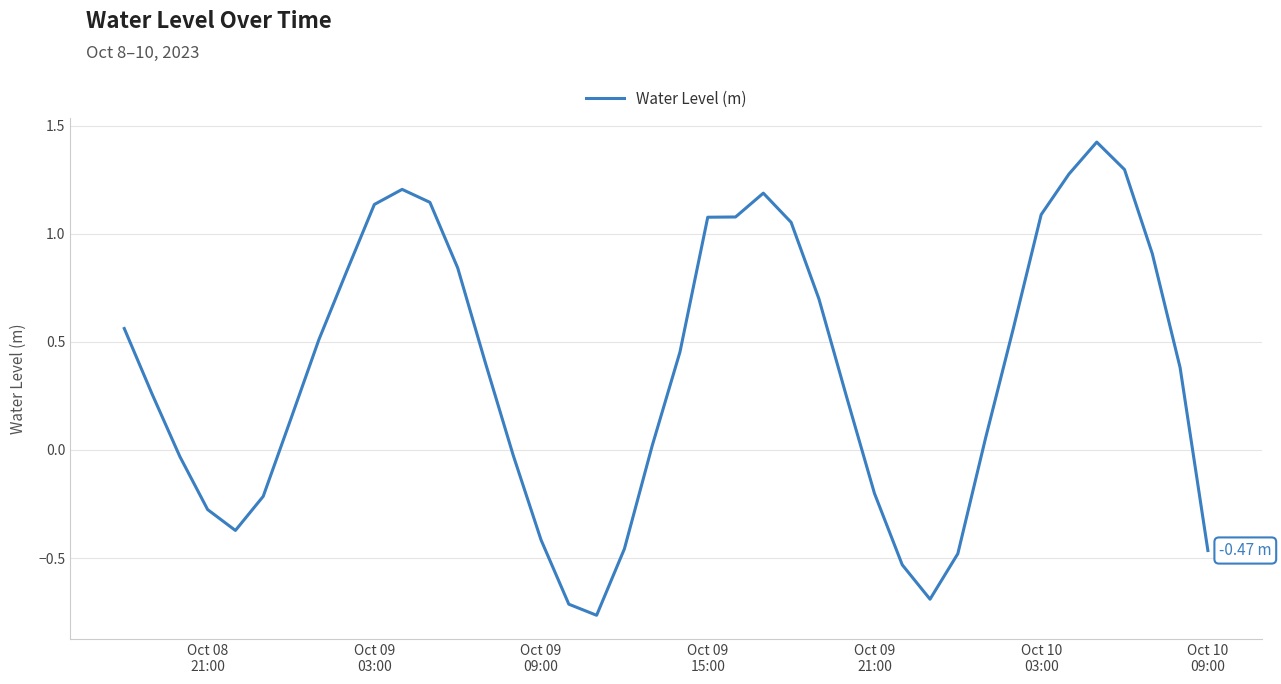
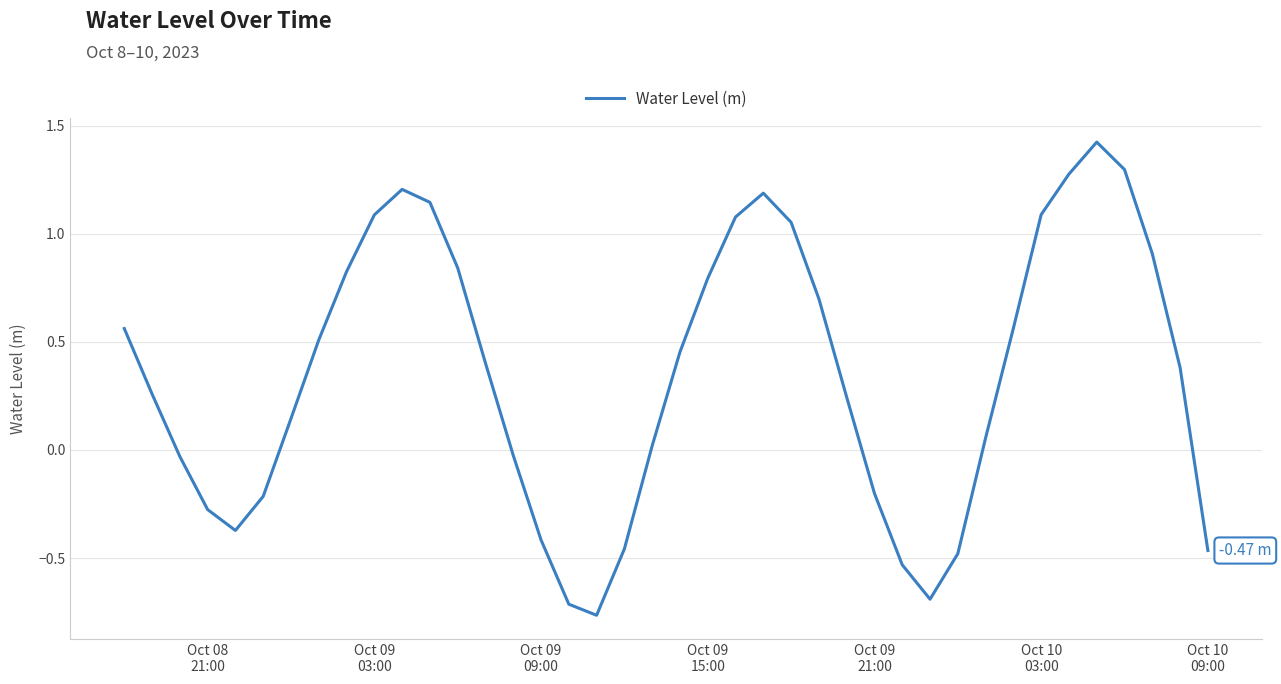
  {
    "Oct 08 21:00": -0.28,
-   "Oct 09 03:00": 1.14,
+   "Oct 09 03:00": 1.09,
    "Oct 09 09:00": -0.42,
-   "Oct 09 15:00": 1.08,
+   "Oct 09 15:00": 0.79,
    "Oct 09 21:00": -0.20,
    "Oct 10 03:00": 1.09
  }
